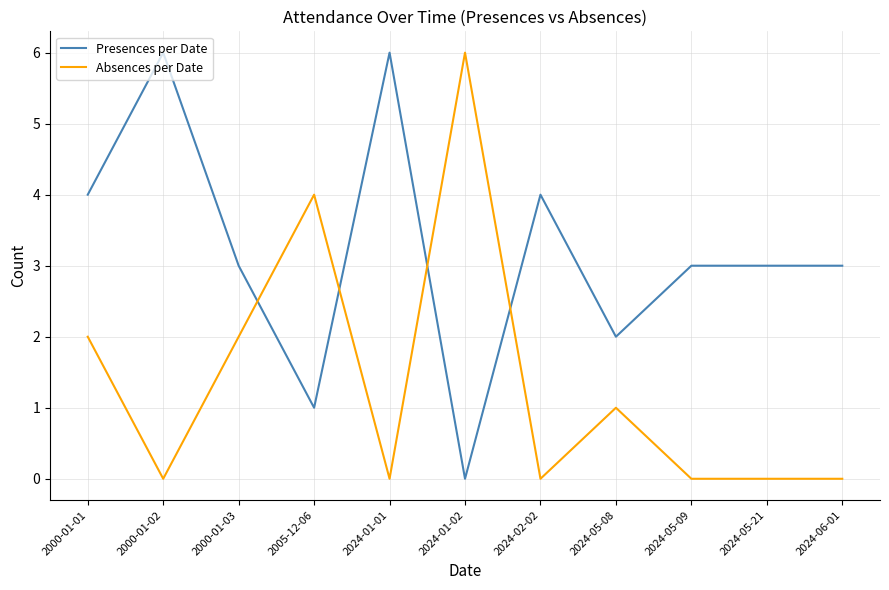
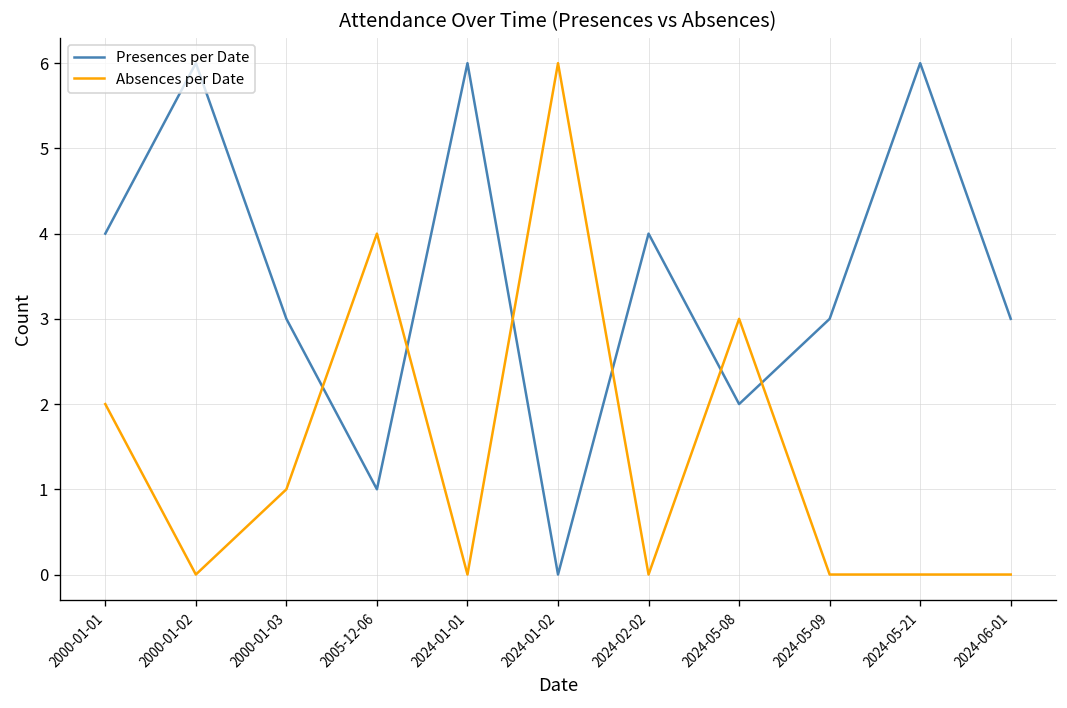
  {
    "Presences per Date": {
      "2000-01-01": 4,
      "2000-01-03": 3,
      "2005-12-06": 1,
      "2024-01-01": 6,
      "2024-01-02": 0,
      "2024-02-02": 4,
      "2024-05-08": 2,
      "2024-05-09": 3,
-     "2024-05-21": 3,
+     "2024-05-21": 6,
      "2024-06-01": 3
    },
    "Absences per Date": {
      "2000-01-01": 2,
      "2000-01-02": 0,
-     "2000-01-03": 2,
+     "2000-01-03": 1,
      "2005-12-06": 4,
      "2024-01-01": 0,
      "2024-01-02": 6,
      "2024-02-02": 0,
-     "2024-05-08": 1,
+     "2024-05-08": 3,
      "2024-05-09": 0,
      "2024-05-21": 0,
      "2024-06-01": 0
    }
  }
